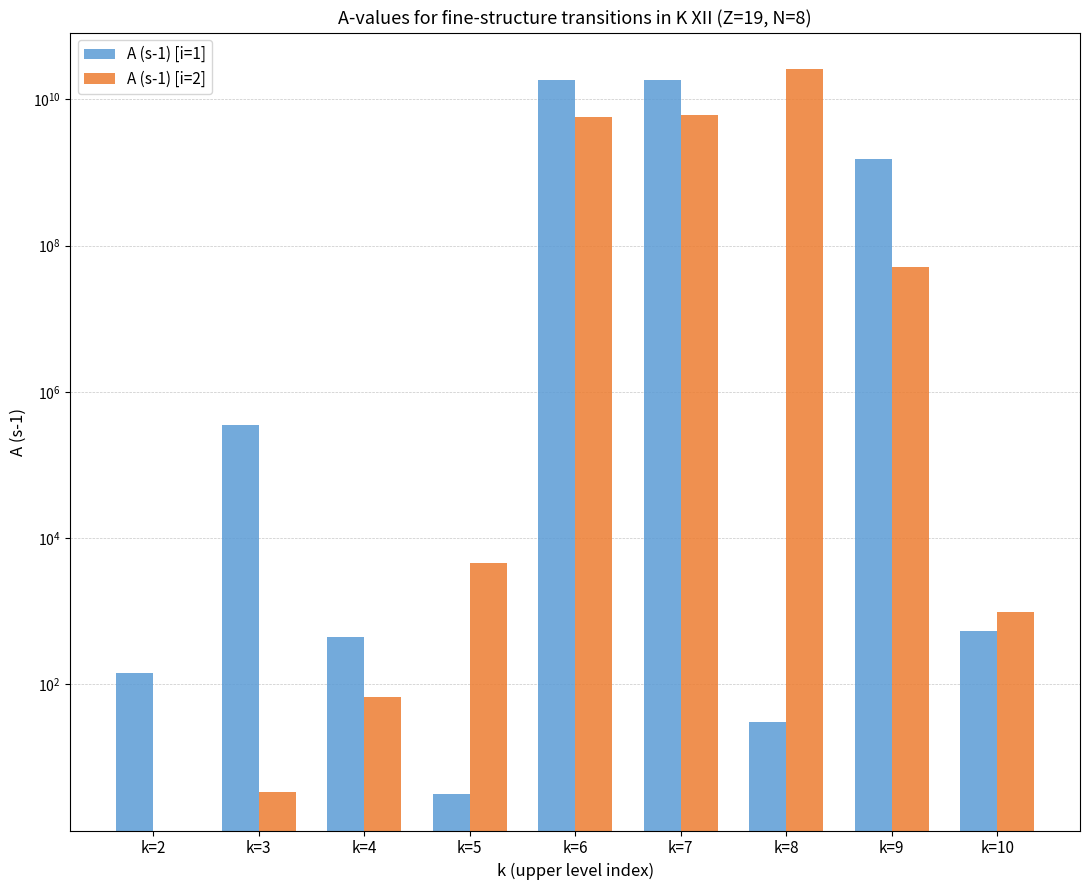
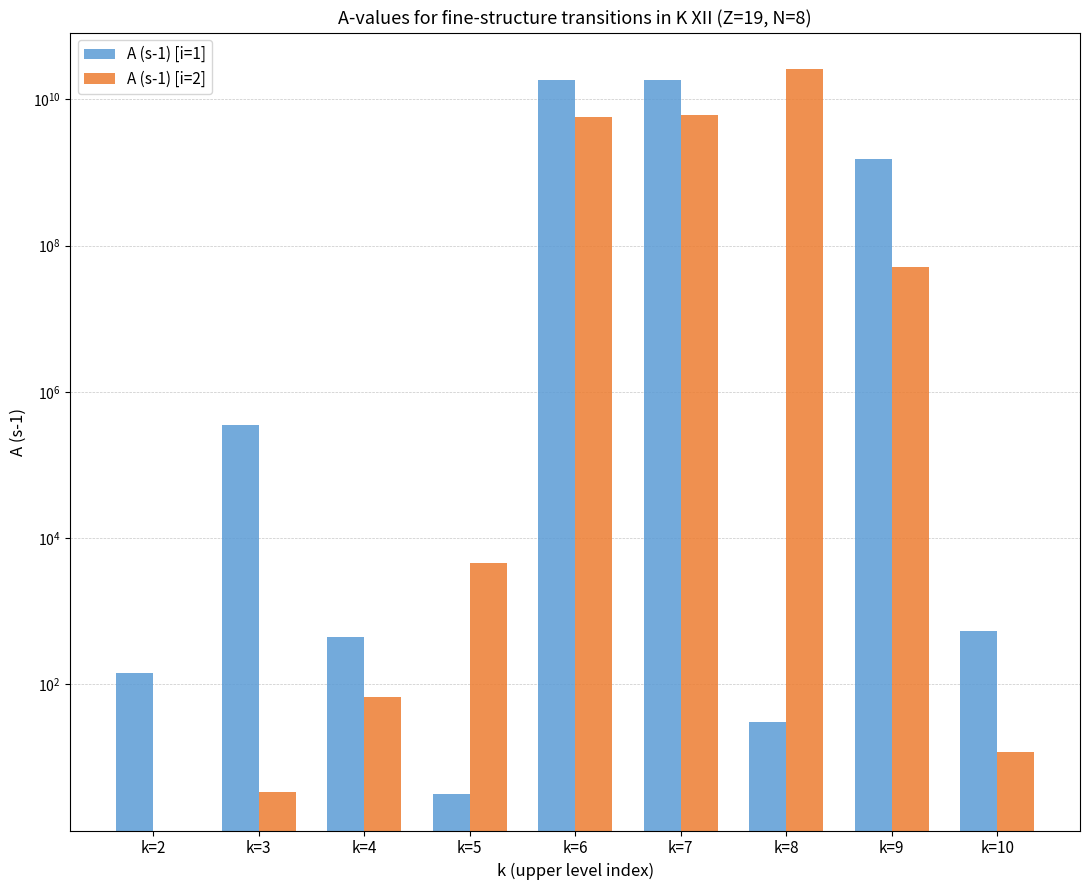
  {
    "A (s-1) [i=1]": {
      "k=2": 150,
      "k=3": 400000,
      "k=4": 400,
      "k=5": 3,
      "k=6": 19000000000,
      "k=7": 18000000000,
      "k=8": 30,
      "k=9": 1500000000,
      "k=10": 500
    },
    "A (s-1) [i=2]": {
      "k=3": 3,
      "k=4": 70,
      "k=5": 5000,
      "k=6": 6000000000,
      "k=7": 6000000000,
      "k=8": 26000000000,
      "k=9": 50000000,
-     "k=10": 1000
+     "k=10": 12
    }
  }
